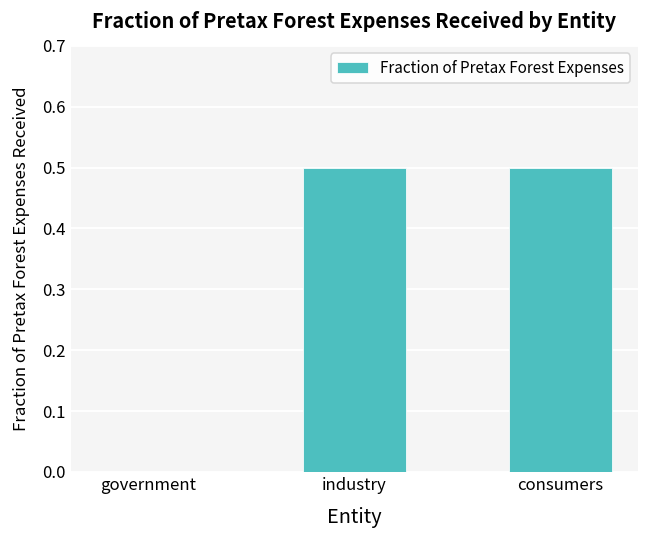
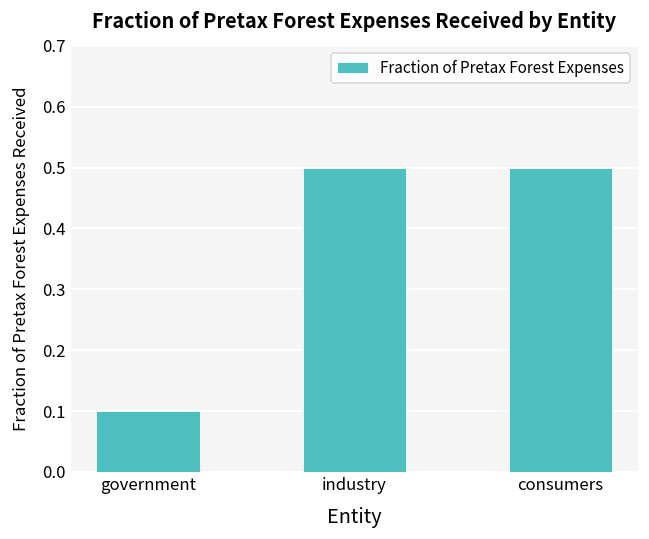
  {
-   "government": 0.0,
+   "government": 0.1,
    "industry": 0.5,
    "consumers": 0.5
  }
